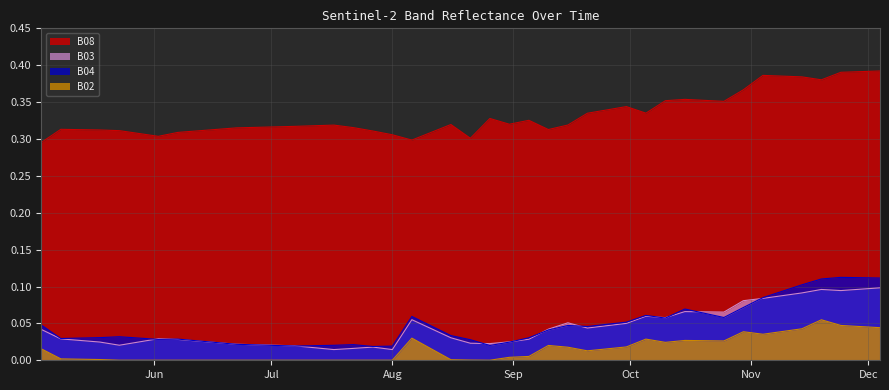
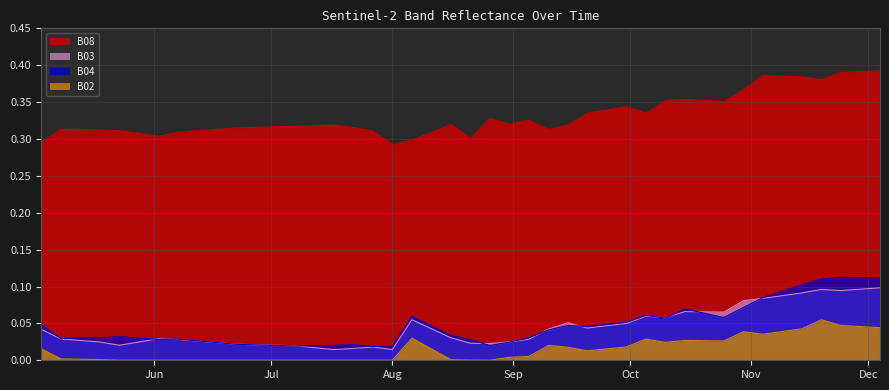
  {
    "B08": {
-     "Aug": 0.31
+     "Aug": 0.29
    },
    "B03": {
      "Aug": 0.01
    },
    "B04": {
      "Aug": 0.02
    },
    "B02": {
      "Aug": 0.00
    }
  }
